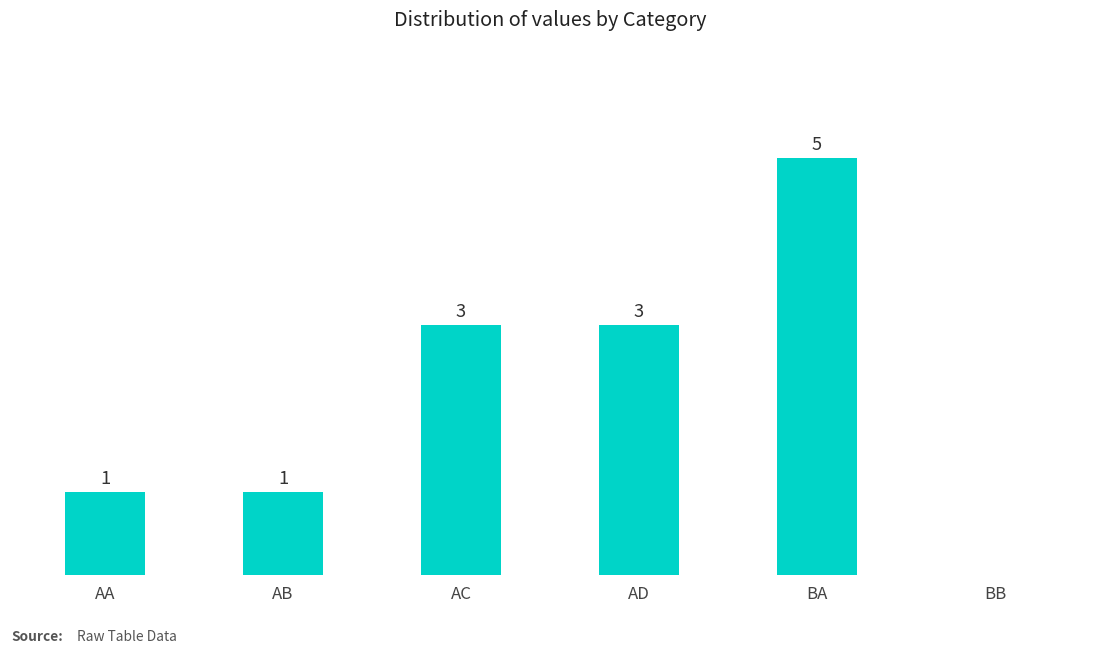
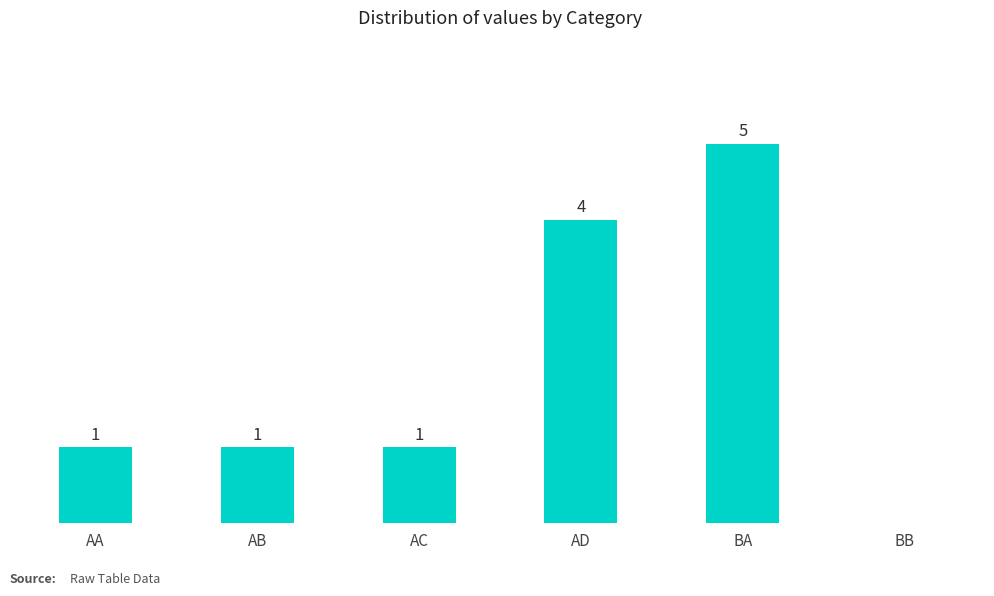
  {
    "AA": 1,
    "AB": 1,
-   "AC": 3,
-   "AD": 3,
+   "AC": 1,
+   "AD": 4,
    "BA": 5
  }
